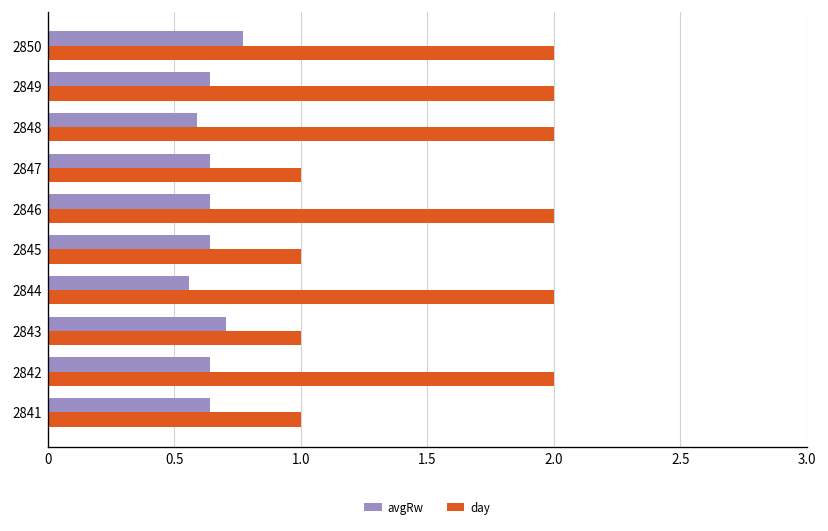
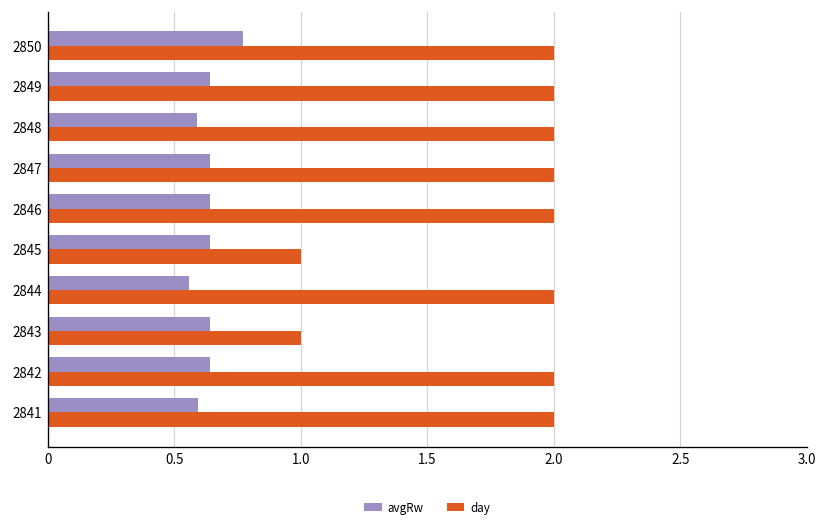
  {
    "avgRw": {
      "2850": 0.77,
      "2849": 0.64,
      "2848": 0.59,
      "2847": 0.64,
      "2846": 0.64,
      "2845": 0.64,
      "2844": 0.56,
-     "2843": 0.70,
+     "2843": 0.64,
      "2842": 0.64,
-     "2841": 0.64
+     "2841": 0.59
    },
    "day": {
      "2850": 2,
      "2849": 2,
      "2848": 2,
-     "2847": 1,
+     "2847": 2,
      "2846": 2,
      "2845": 1,
      "2844": 2,
      "2843": 1,
      "2842": 2,
-     "2841": 1
+     "2841": 2
    }
  }
